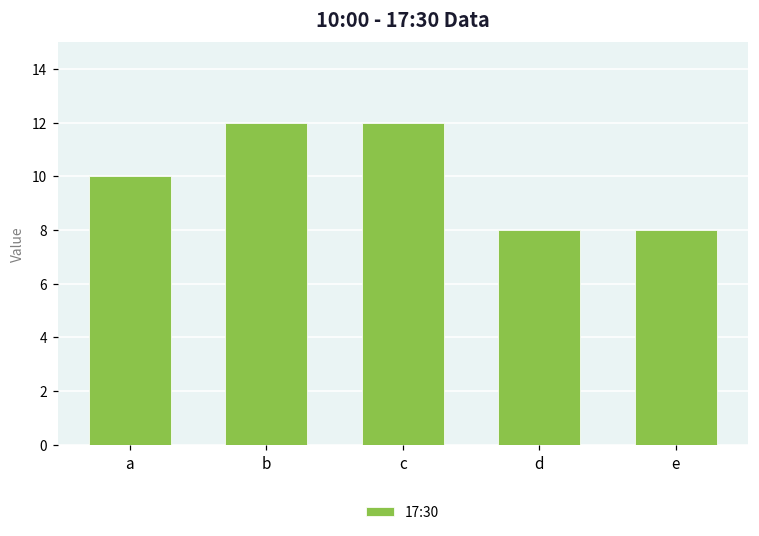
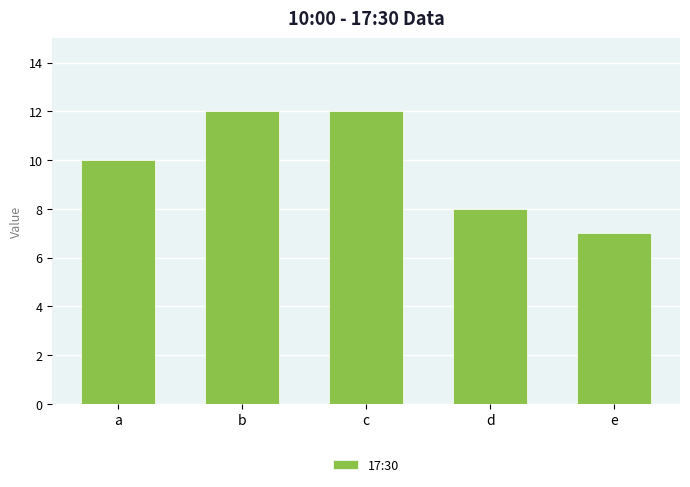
  {
    "a": 10,
    "b": 12,
    "c": 12,
    "d": 8,
-   "e": 8
+   "e": 7
  }
